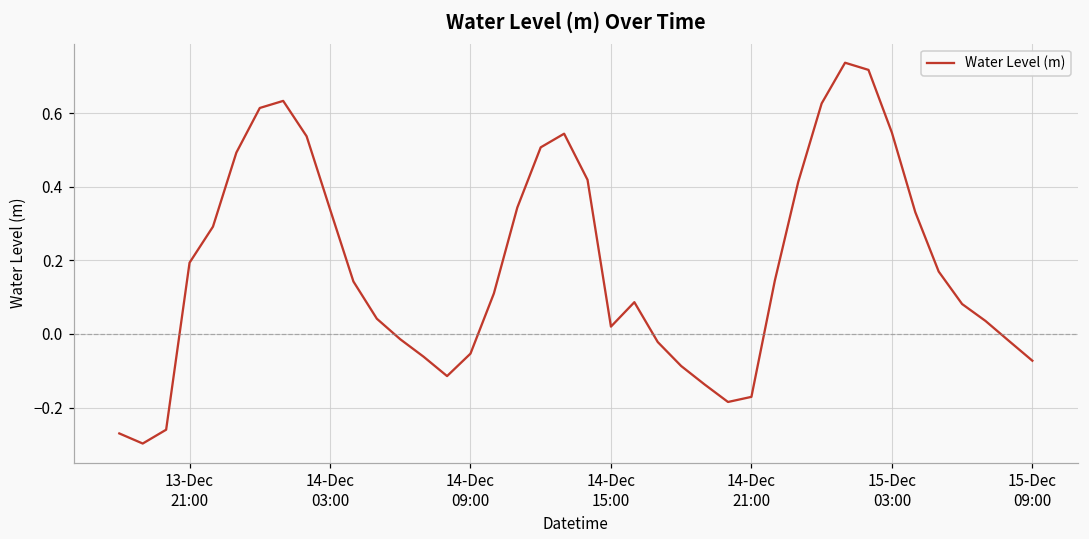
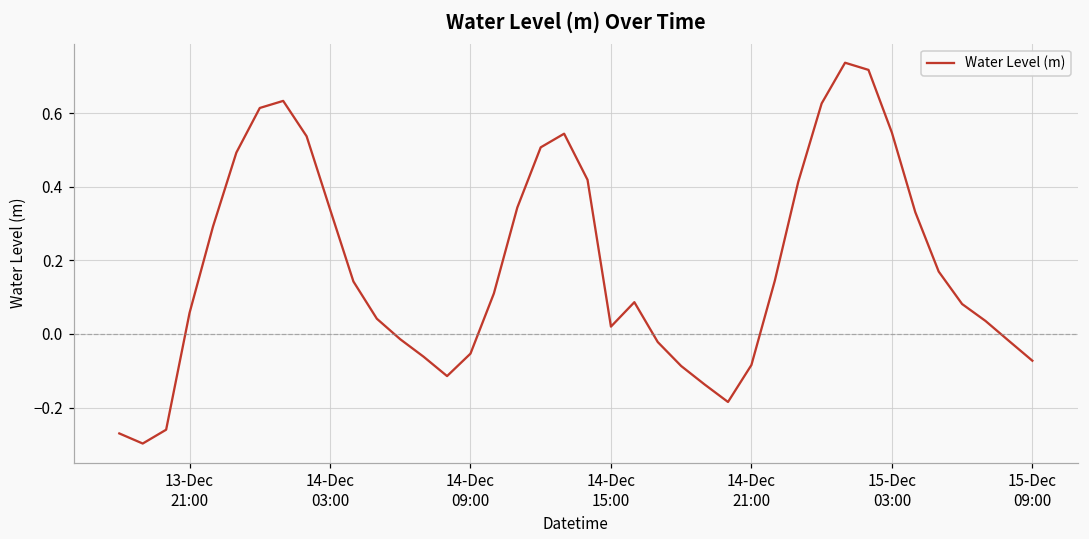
  {
-   "13-Dec 21:00": 0.19,
+   "13-Dec 21:00": 0.06,
    "14-Dec 03:00": 0.34,
    "14-Dec 09:00": -0.05,
    "14-Dec 15:00": 0.02,
-   "14-Dec 21:00": -0.17,
+   "14-Dec 21:00": -0.08,
    "15-Dec 03:00": 0.55,
    "15-Dec 09:00": -0.07
  }
